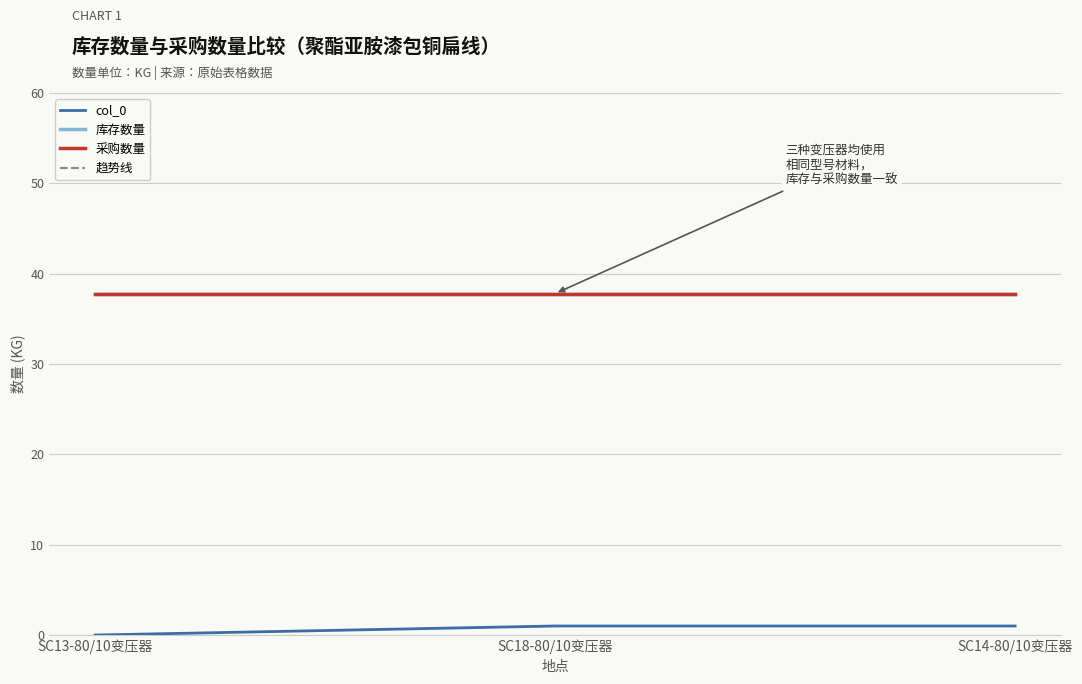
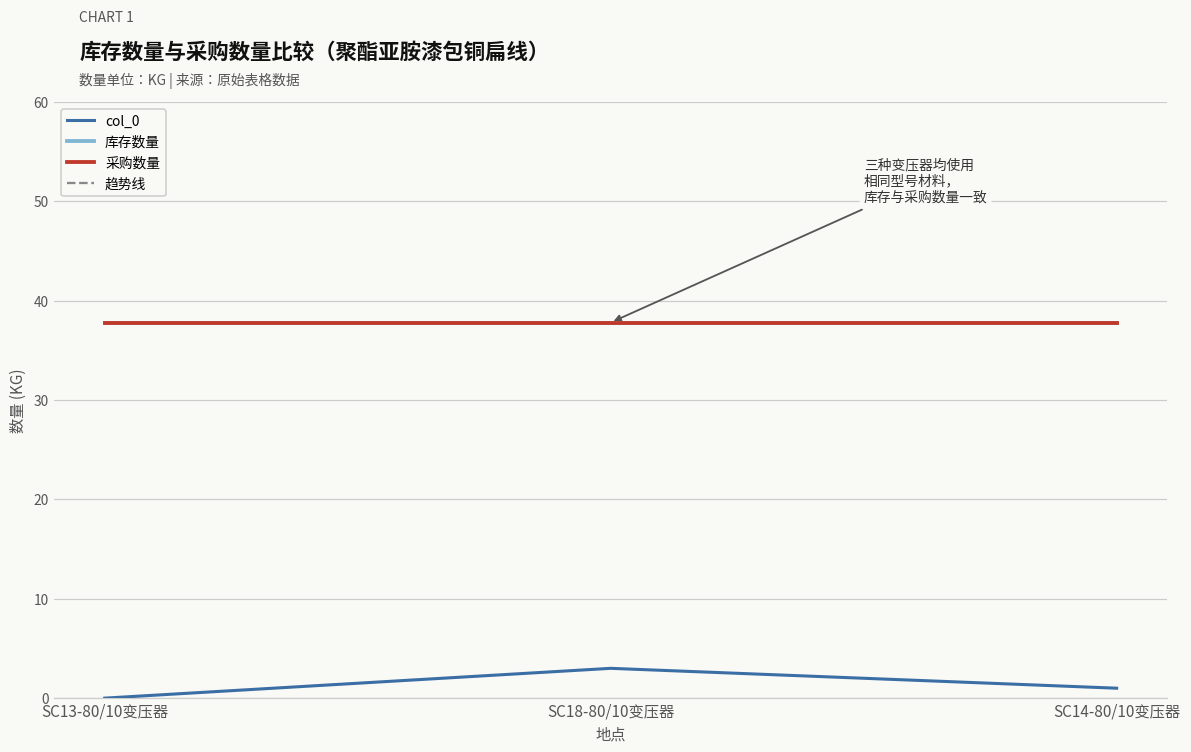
  {
    "col_0": {
      "SC13-80/10变压器": 0,
-     "SC18-80/10变压器": 1,
+     "SC18-80/10变压器": 3,
      "SC14-80/10变压器": 1
    },
    "趋势线": {
      "SC13-80/10变压器": 38,
      "SC18-80/10变压器": 38,
      "SC14-80/10变压器": 38
    }
  }
